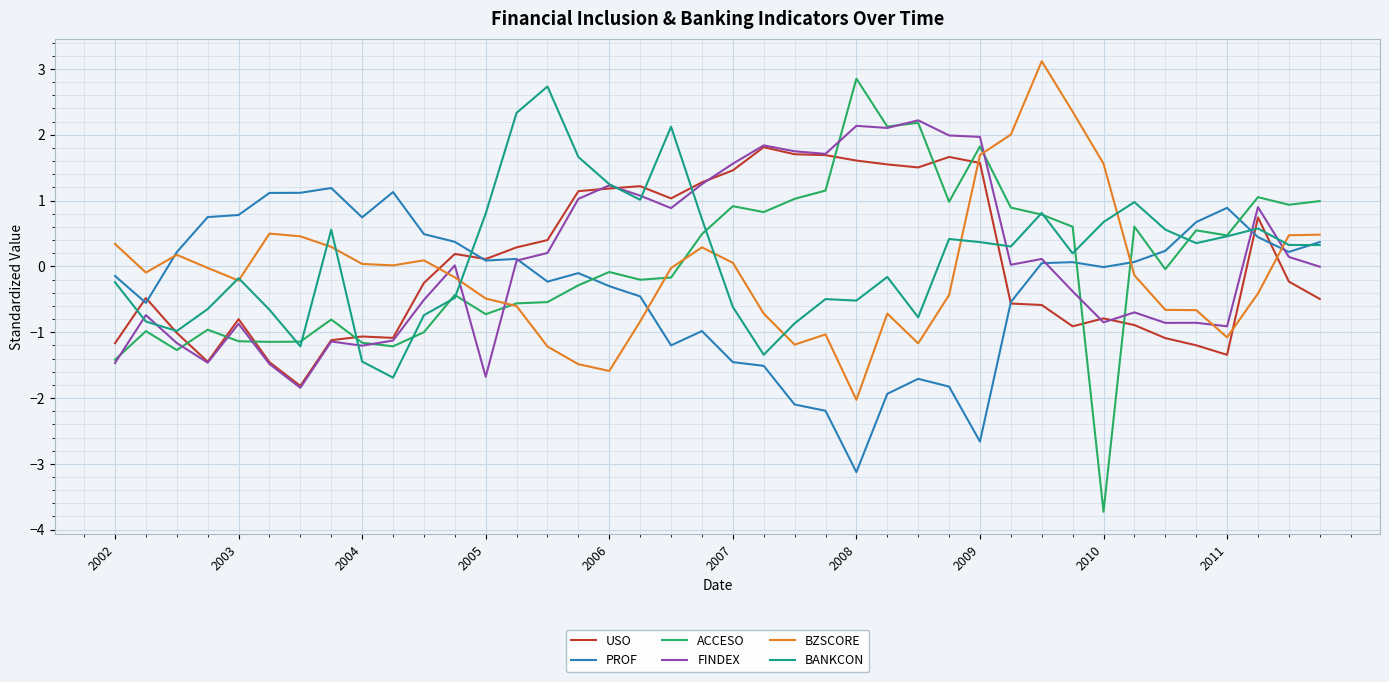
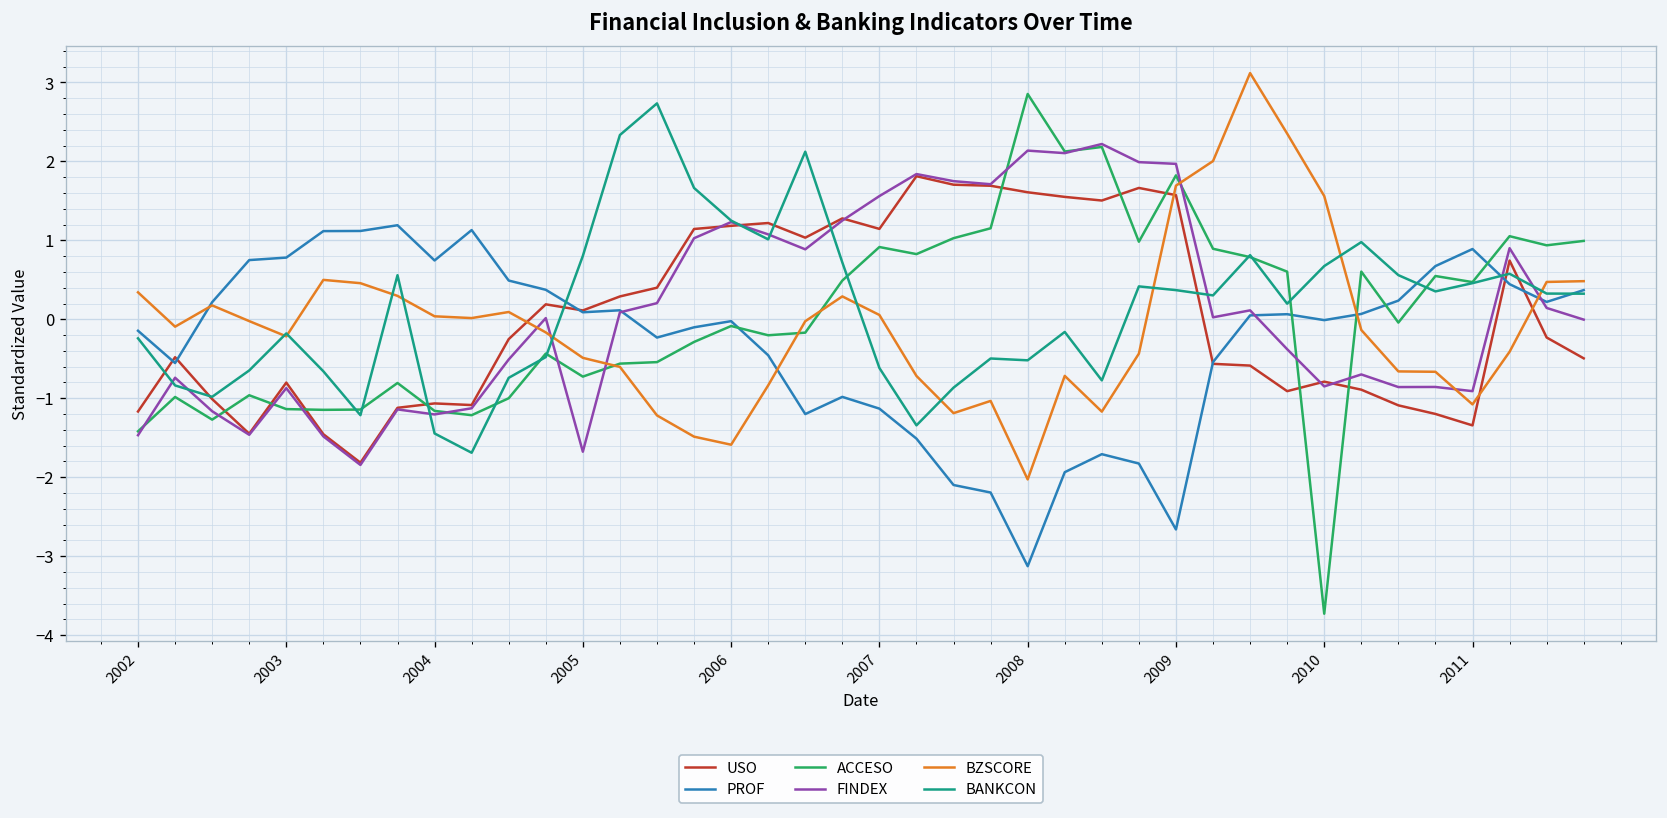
  {
    "USO": {
      "2002": -1.2,
      "2003": -0.8,
      "2004": -1.1,
      "2006": 1.2,
-     "2007": 1.5,
+     "2007": 1.1,
      "2008": 1.6,
      "2009": 1.6,
      "2010": -0.8,
      "2011": -1.3
    },
    "PROF": {
      "2002": -0.1,
      "2003": 0.8,
      "2004": 0.7,
-     "2006": -0.3,
-     "2007": -1.5,
+     "2006": 0.0,
+     "2007": -1.1,
      "2008": -3.1,
      "2009": -2.7,
      "2010": 0.0,
      "2011": 0.9
    },
    "FINDEX": {
      "2002": -1.5,
      "2003": -0.9,
      "2004": -1.2,
      "2005": -1.7,
      "2007": 1.6,
      "2008": 2.1,
      "2009": 2.0,
      "2010": -0.8,
      "2011": -0.9
    },
    "BZSCORE": {
      "2002": 0.3,
      "2004": 0.0,
      "2005": -0.5,
      "2006": -1.6,
      "2007": 0.1,
      "2008": -2.0,
      "2009": 1.7,
      "2010": 1.6,
      "2011": -1.1
    }
  }
